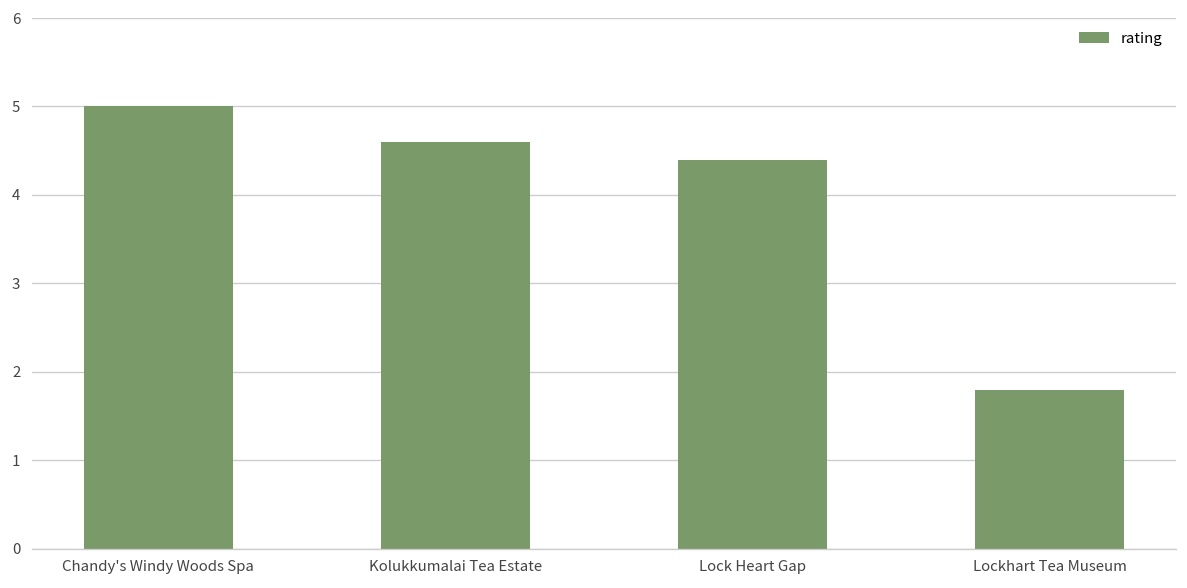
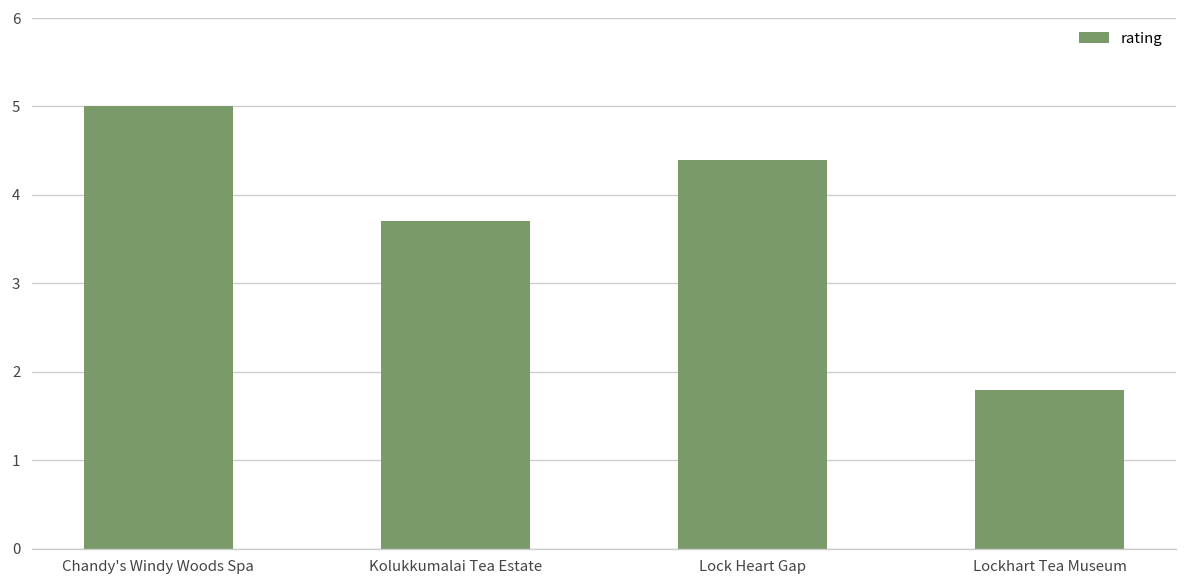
  {
    "Chandy's Windy Woods Spa": 5.0,
-   "Kolukkumalai Tea Estate": 4.6,
+   "Kolukkumalai Tea Estate": 3.7,
    "Lock Heart Gap": 4.4,
    "Lockhart Tea Museum": 1.8
  }
